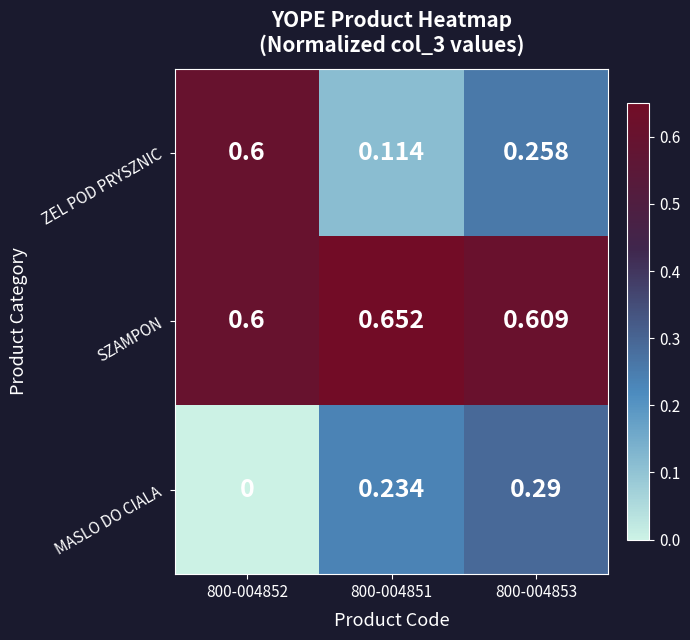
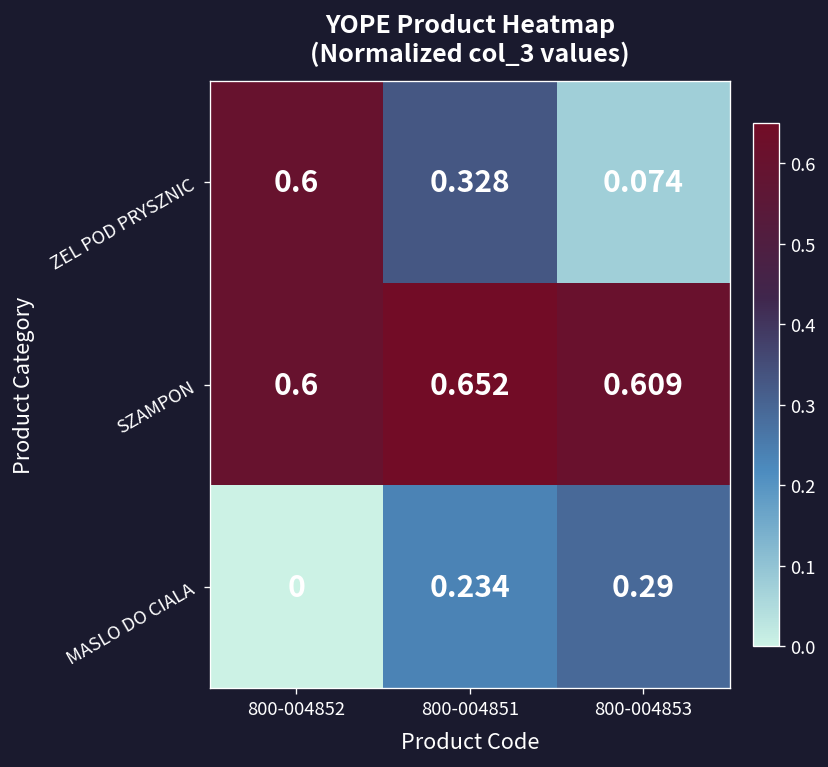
  {
    "ZEL POD PRYSZNIC": {
      "800-004852": 0.6,
-     "800-004851": 0.114,
-     "800-004853": 0.258
+     "800-004851": 0.328,
+     "800-004853": 0.074
    },
    "SZAMPON": {
      "800-004852": 0.6,
      "800-004851": 0.652,
      "800-004853": 0.609
    },
    "MASLO DO CIALA": {
      "800-004852": 0,
      "800-004851": 0.234,
      "800-004853": 0.29
    }
  }
